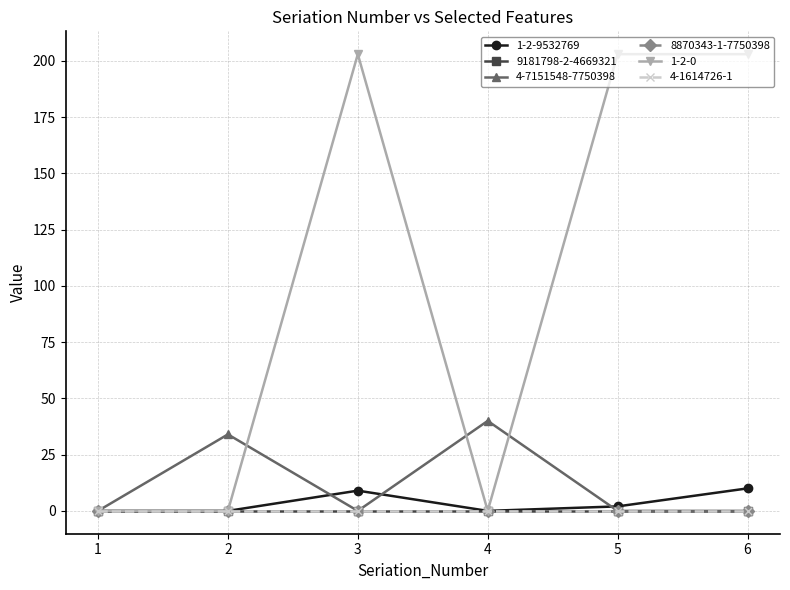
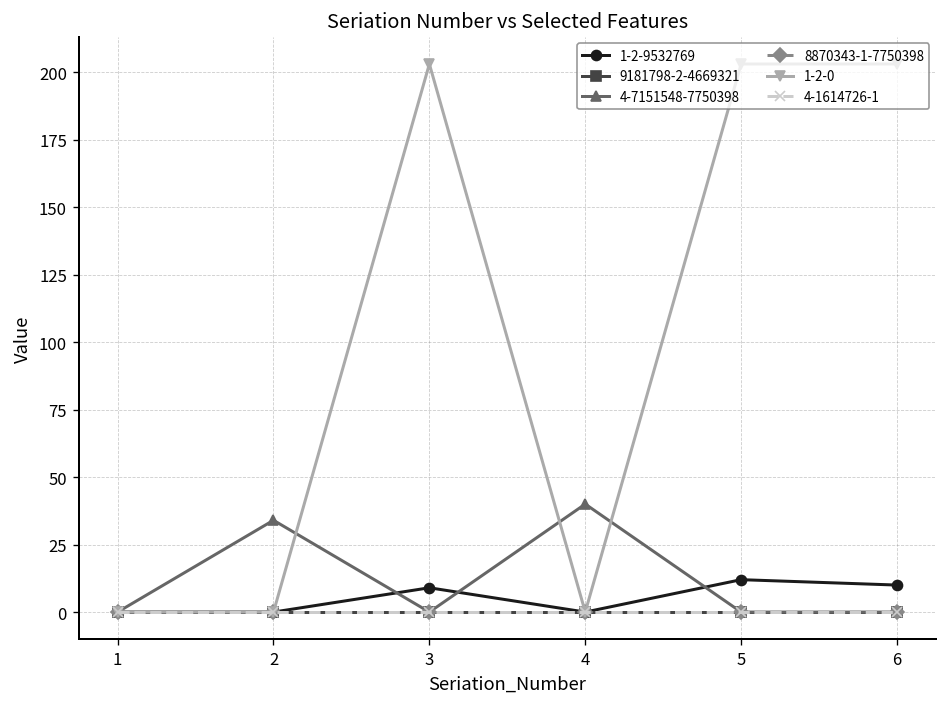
  {
    "1-2-9532769": {
      "3": 9,
-     "5": 2,
+     "5": 12,
      "6": 10
    },
    "4-7151548-7750398": {
      "2": 34,
      "4": 40
    }
  }
